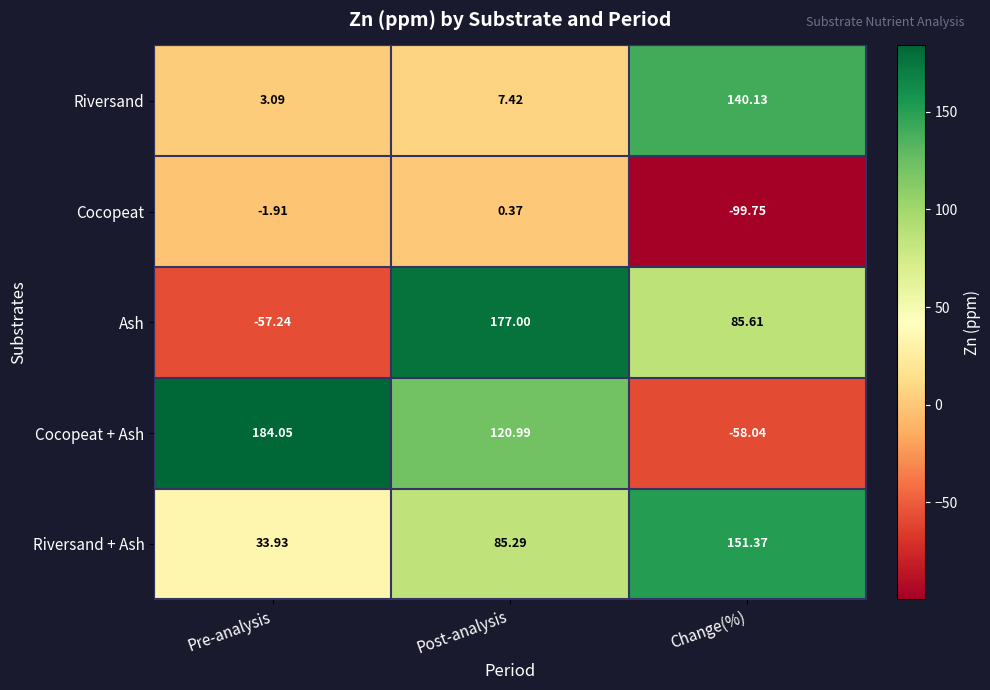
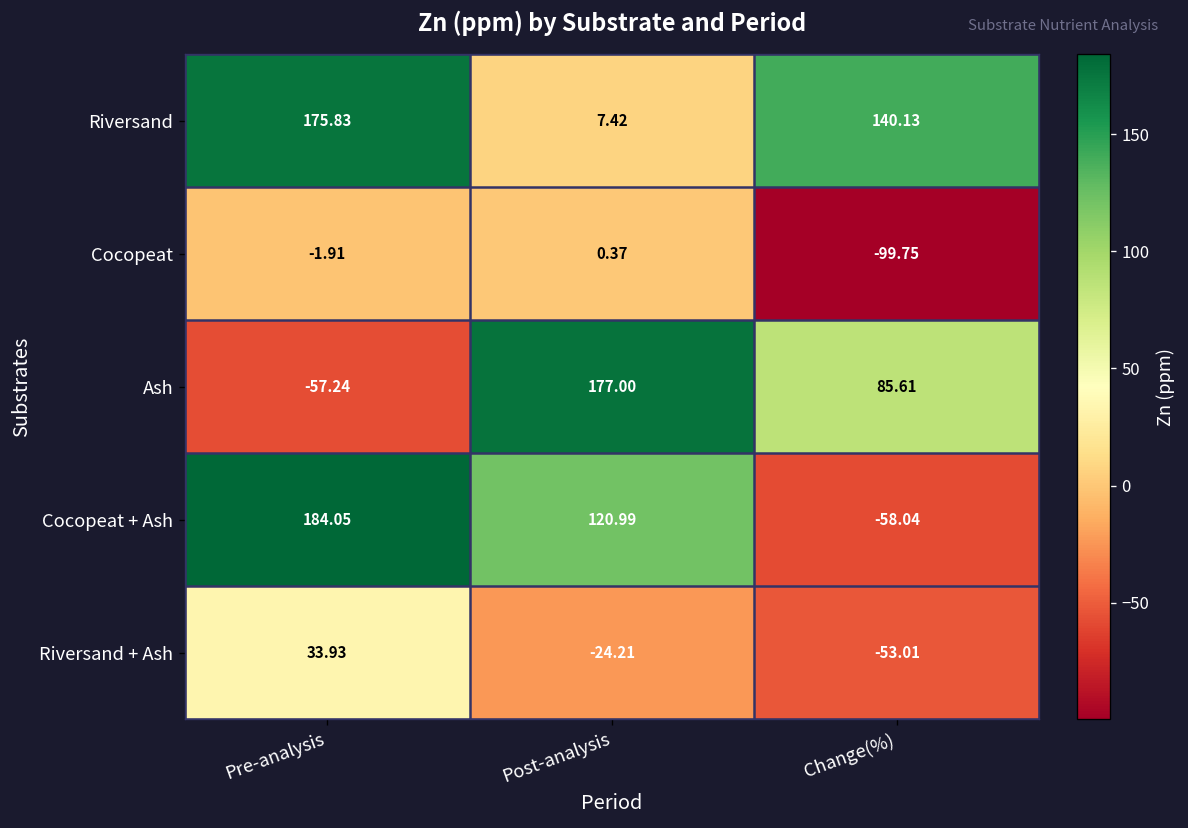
  {
    "Riversand": {
-     "Pre-analysis": 3.09,
+     "Pre-analysis": 175.83,
      "Post-analysis": 7.42,
      "Change(%)": 140.13
    },
    "Cocopeat": {
      "Pre-analysis": -1.91,
      "Post-analysis": 0.37,
      "Change(%)": -99.75
    },
    "Ash": {
      "Pre-analysis": -57.24,
      "Post-analysis": 177.00,
      "Change(%)": 85.61
    },
    "Cocopeat + Ash": {
      "Pre-analysis": 184.05,
      "Post-analysis": 120.99,
      "Change(%)": -58.04
    },
    "Riversand + Ash": {
      "Pre-analysis": 33.93,
-     "Post-analysis": 85.29,
-     "Change(%)": 151.37
+     "Post-analysis": -24.21,
+     "Change(%)": -53.01
    }
  }
